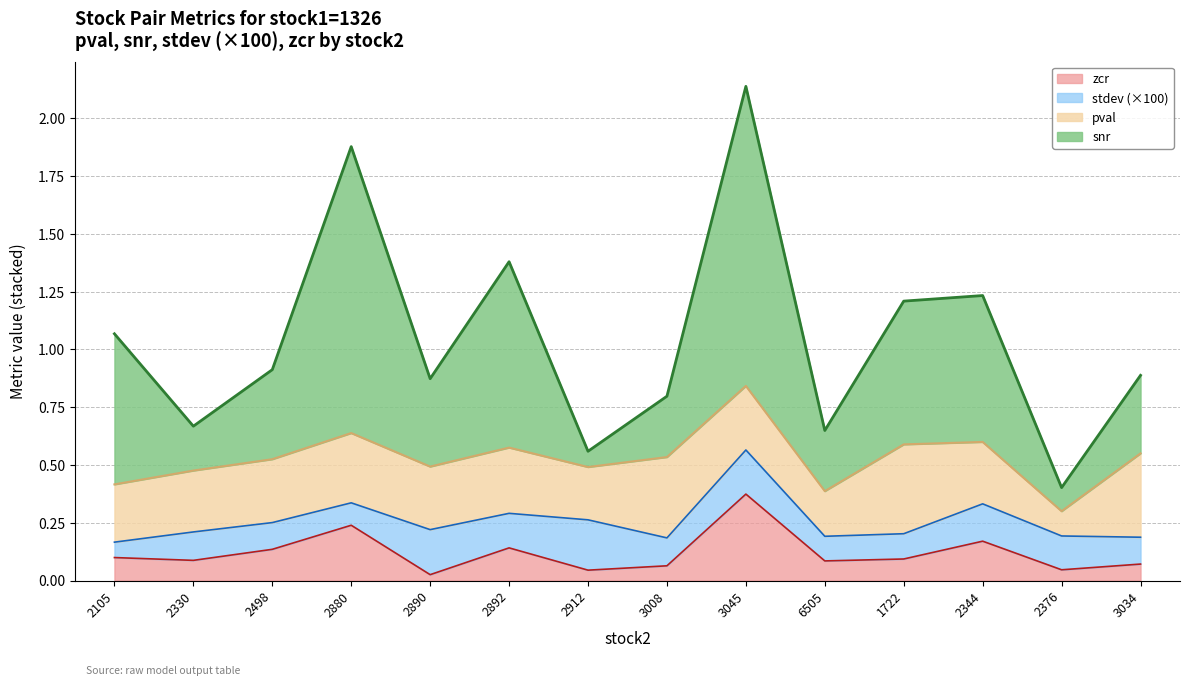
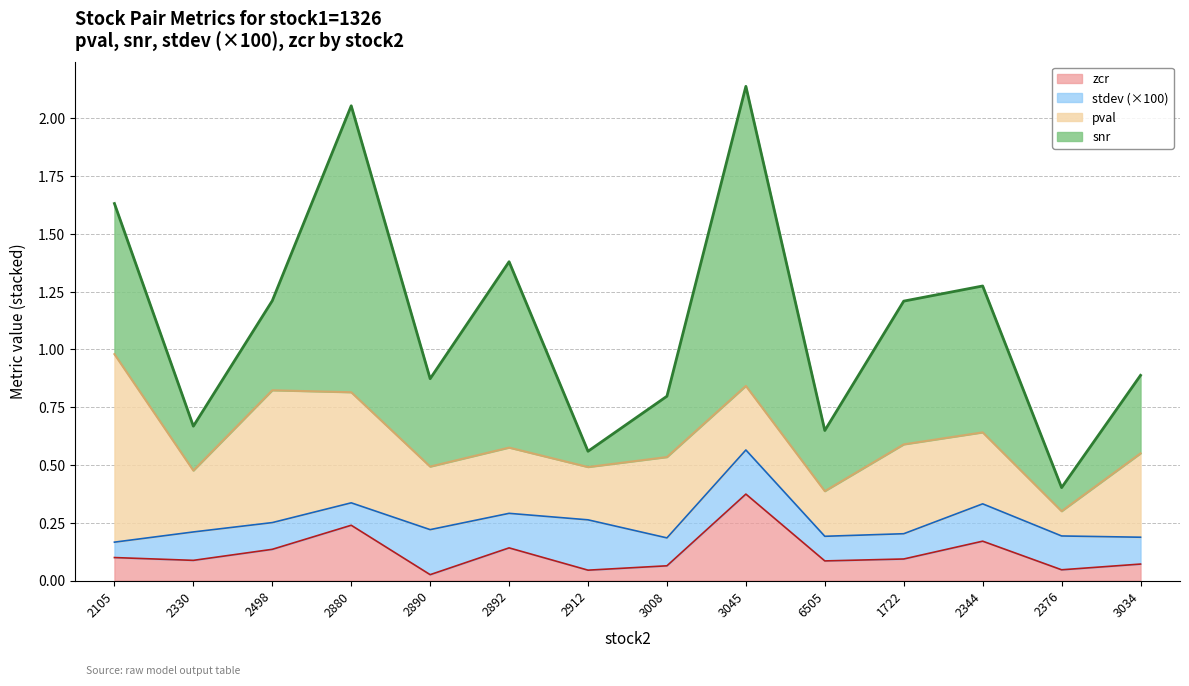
  {
    "zcr": {
      "2105": 0.10,
      "2330": 0.09,
      "2498": 0.14,
      "2880": 0.24,
      "2890": 0.03,
      "2892": 0.14,
      "2912": 0.05,
      "3008": 0.06,
      "3045": 0.37,
      "6505": 0.09,
      "1722": 0.09,
      "2344": 0.17,
      "2376": 0.05,
      "3034": 0.07
    },
    "stdev (×100)": {
      "2105": 0.07,
      "2330": 0.12,
      "2498": 0.12,
      "2880": 0.10,
      "2890": 0.19,
      "2892": 0.15,
      "2912": 0.22,
      "3008": 0.12,
      "3045": 0.19,
      "6505": 0.11,
      "1722": 0.11,
      "2344": 0.16,
      "2376": 0.15,
      "3034": 0.12
    },
    "pval": {
-     "2105": 0.25,
+     "2105": 0.81,
      "2330": 0.27,
-     "2498": 0.27,
-     "2880": 0.30,
+     "2498": 0.57,
+     "2880": 0.48,
      "2890": 0.27,
      "2892": 0.28,
      "2912": 0.23,
      "3008": 0.35,
      "3045": 0.28,
      "6505": 0.20,
      "1722": 0.39,
-     "2344": 0.27,
+     "2344": 0.31,
      "2376": 0.11,
      "3034": 0.36
    },
    "snr": {
      "2105": 0.65,
      "2330": 0.19,
      "2498": 0.39,
      "2880": 1.24,
      "2890": 0.38,
      "2892": 0.80,
      "2912": 0.07,
      "3008": 0.26,
      "3045": 1.30,
      "6505": 0.26,
      "1722": 0.62,
      "2344": 0.63,
      "2376": 0.10,
      "3034": 0.34
    }
  }
